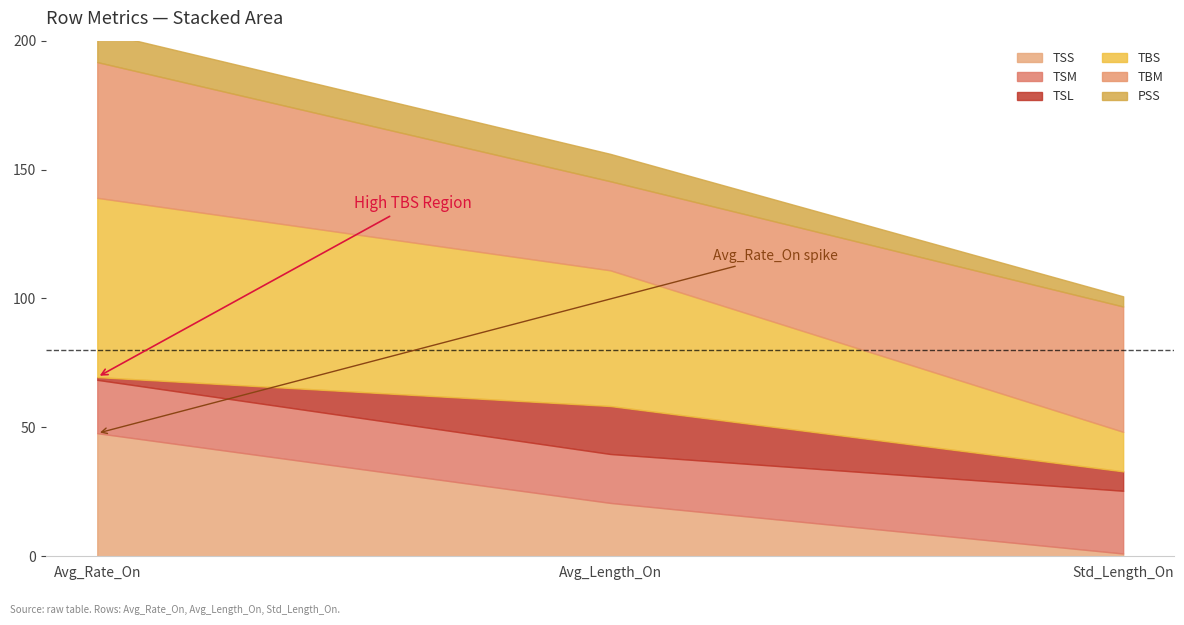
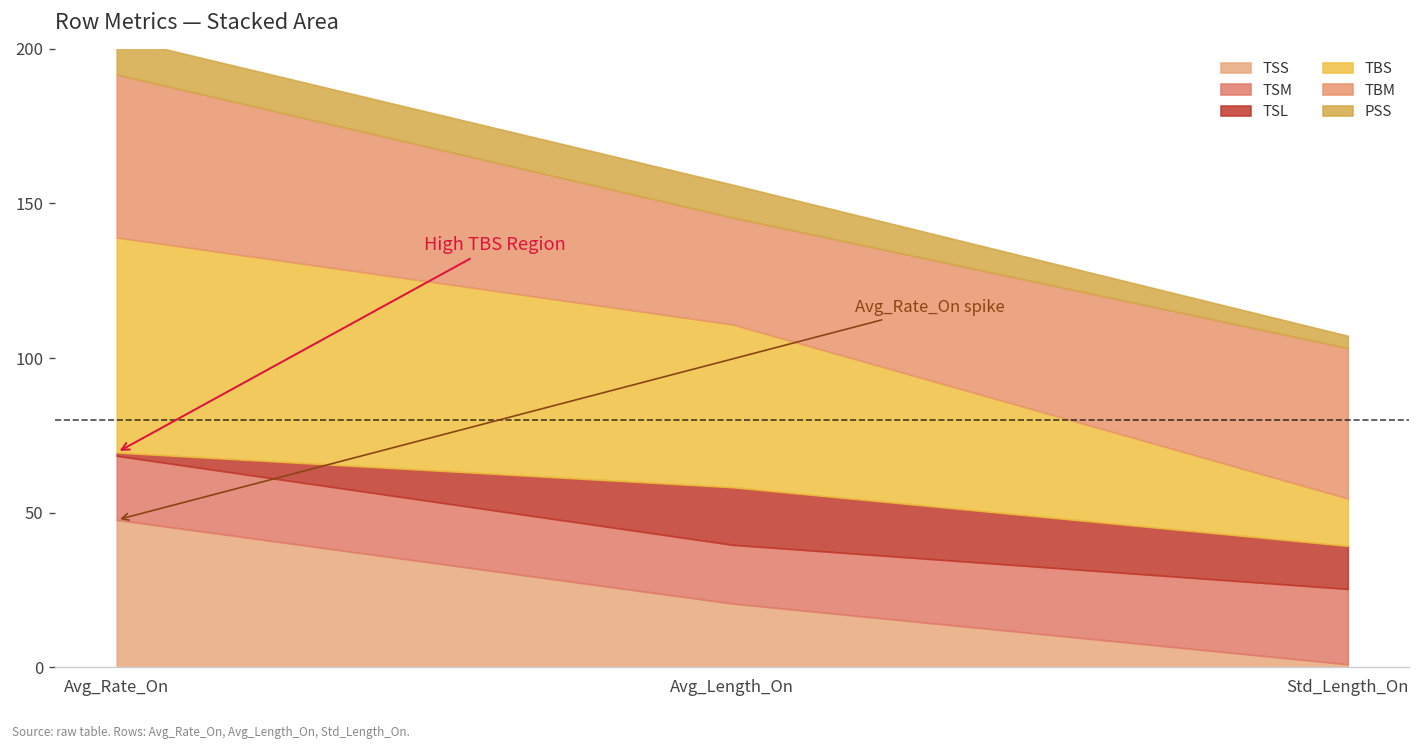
  {
    "TSL": {
      "Avg_Rate_On": 1,
      "Avg_Length_On": 19,
-     "Std_Length_On": 8
+     "Std_Length_On": 14
    }
  }
